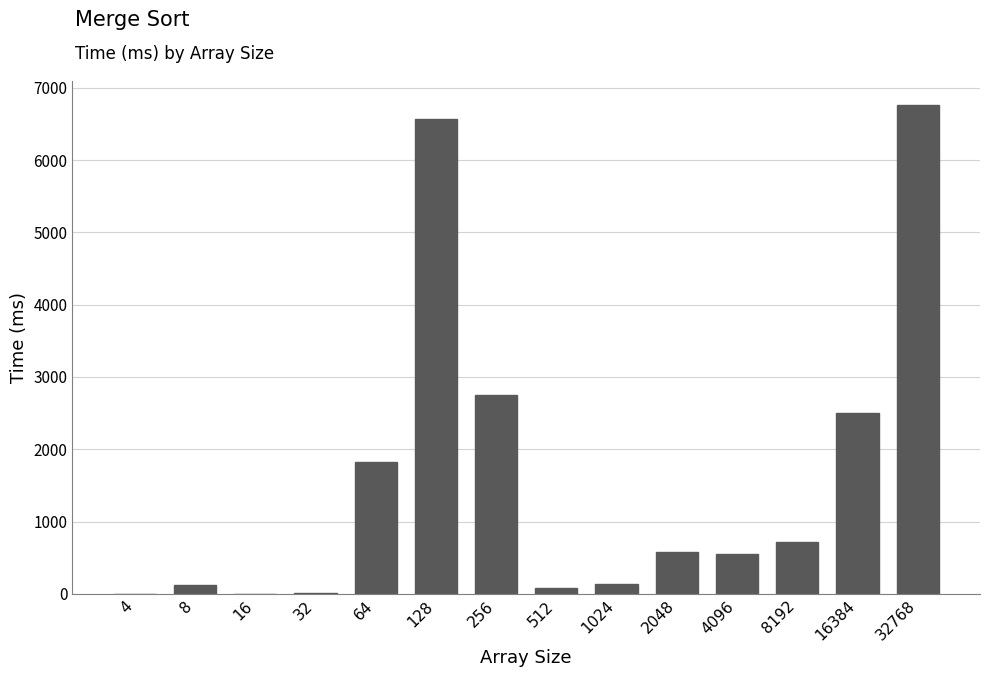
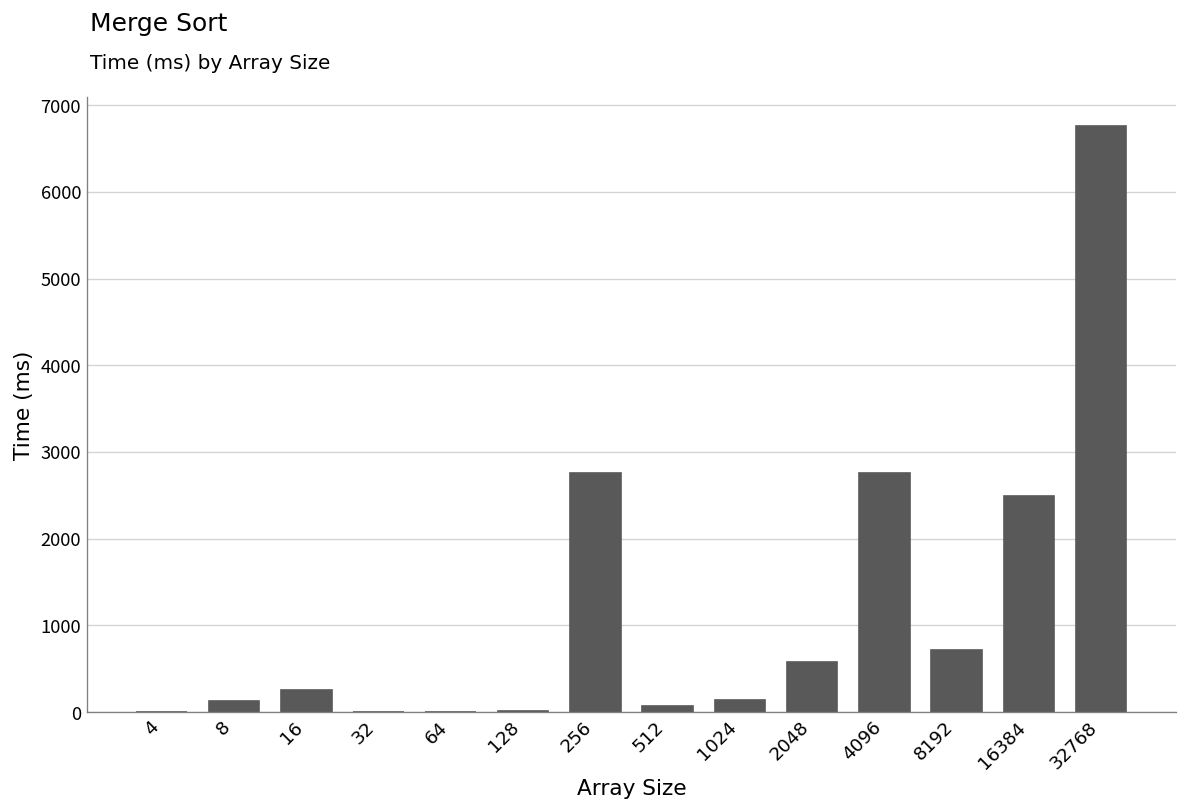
  {
    "4": 0,
    "8": 100,
-   "16": 0,
-   "64": 1800,
-   "128": 6600,
+   "16": 300,
+   "64": 0,
+   "128": 0,
    "256": 2800,
    "512": 100,
    "1024": 100,
    "2048": 600,
-   "4096": 500,
+   "4096": 2800,
    "8192": 700,
    "16384": 2500,
    "32768": 6800
  }
